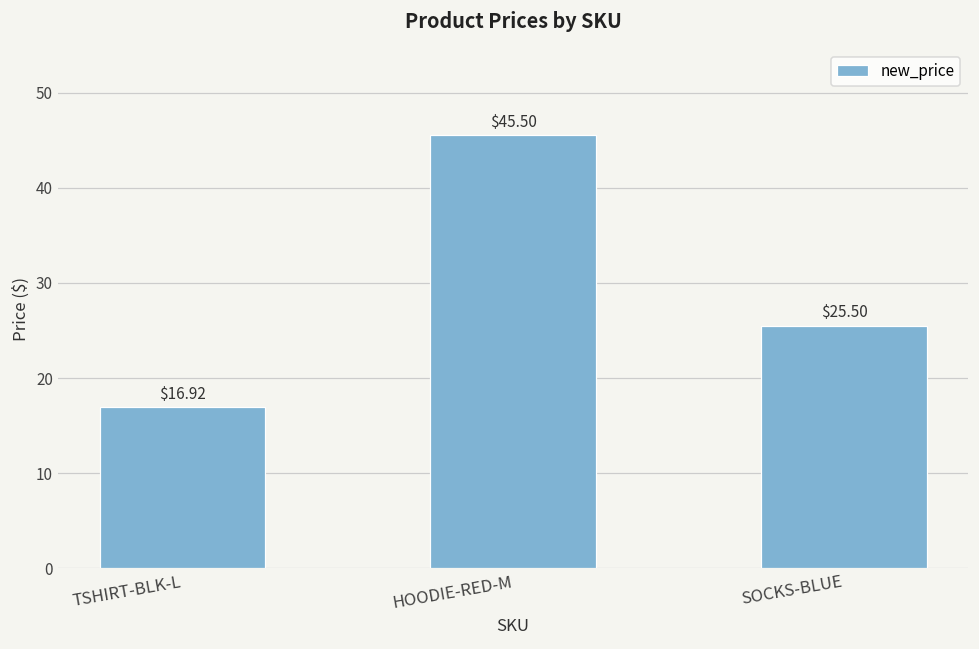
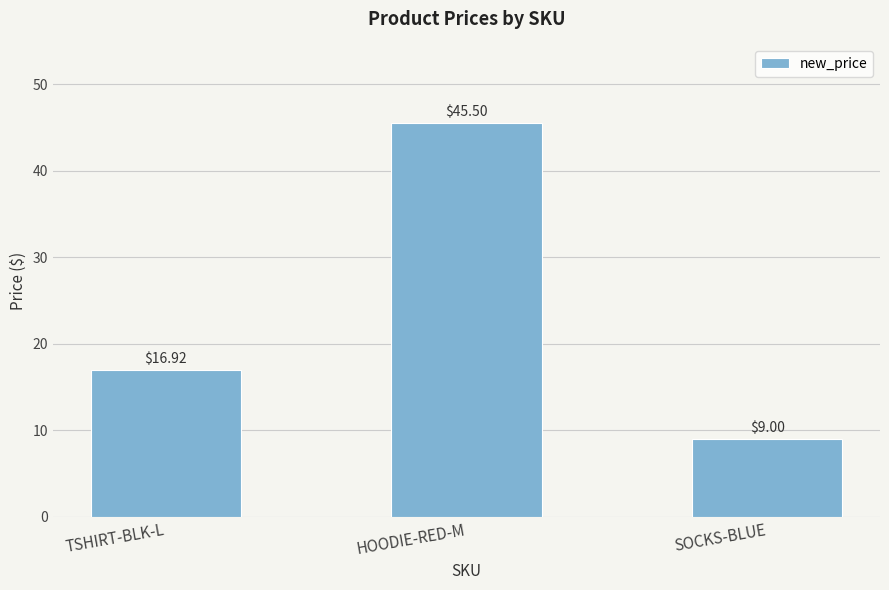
  {
    "TSHIRT-BLK-L": "$16.92",
    "HOODIE-RED-M": "$45.50",
-   "SOCKS-BLUE": "$25.50"
+   "SOCKS-BLUE": "$9.00"
  }
